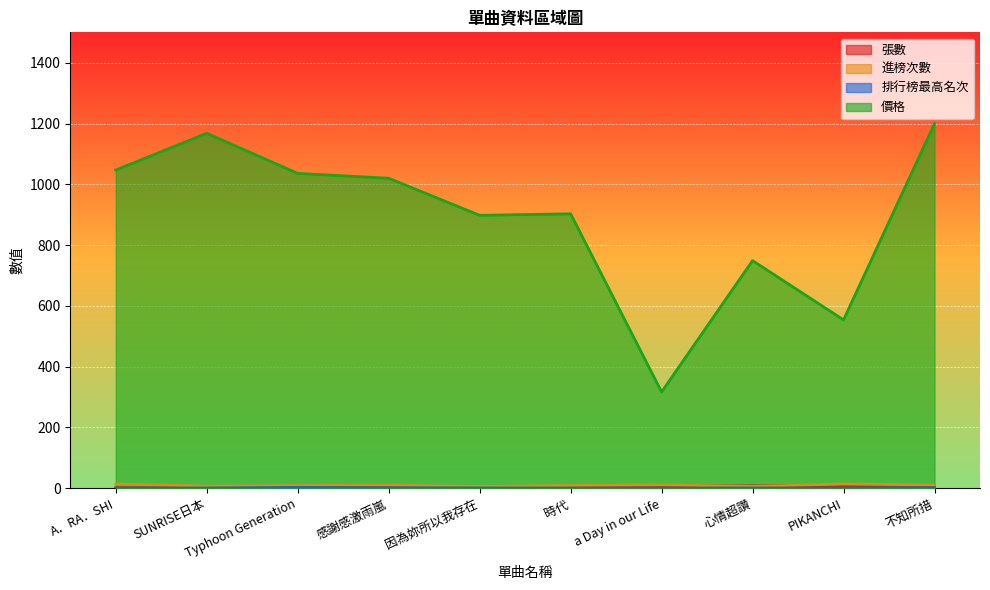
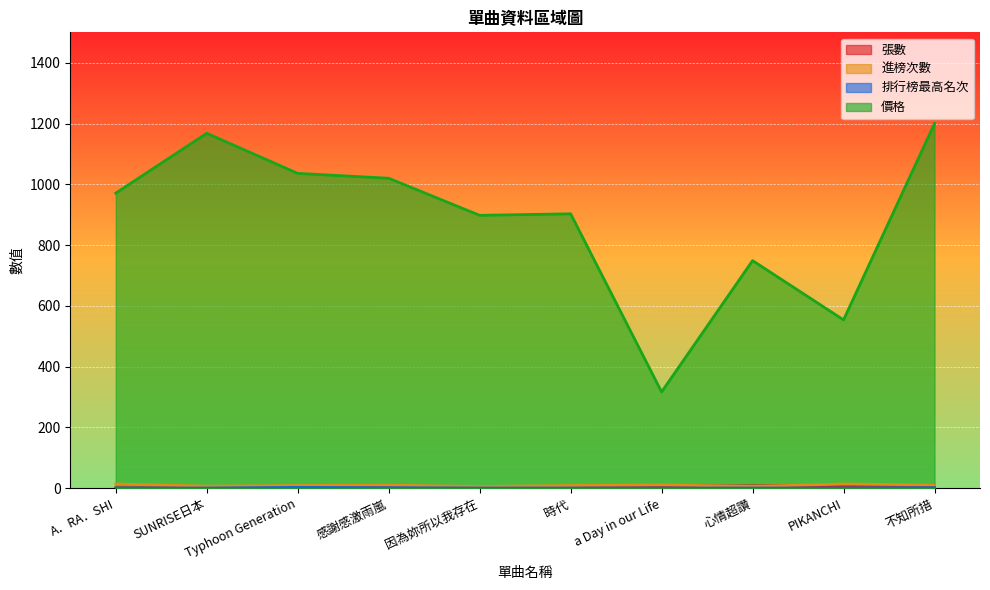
  {
    "進榜次數": {
      "A．RA．SHI": 10
    },
    "價格": {
-     "A．RA．SHI": 1050,
+     "A．RA．SHI": 970,
      "SUNRISE日本": 1170,
      "Typhoon Generation": 1040,
      "感謝感激雨嵐": 1020,
      "因為妳所以我存在": 900,
      "時代": 900,
      "a Day in our Life": 320,
      "心情超讚": 750,
      "PIKANCHI": 550,
      "不知所措": 1200
    }
  }
